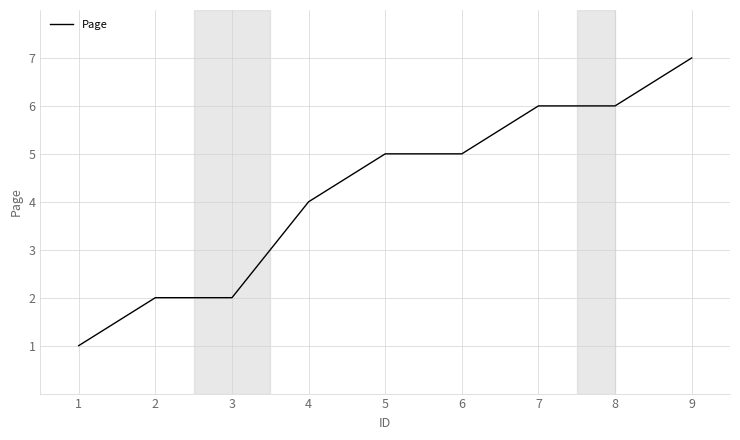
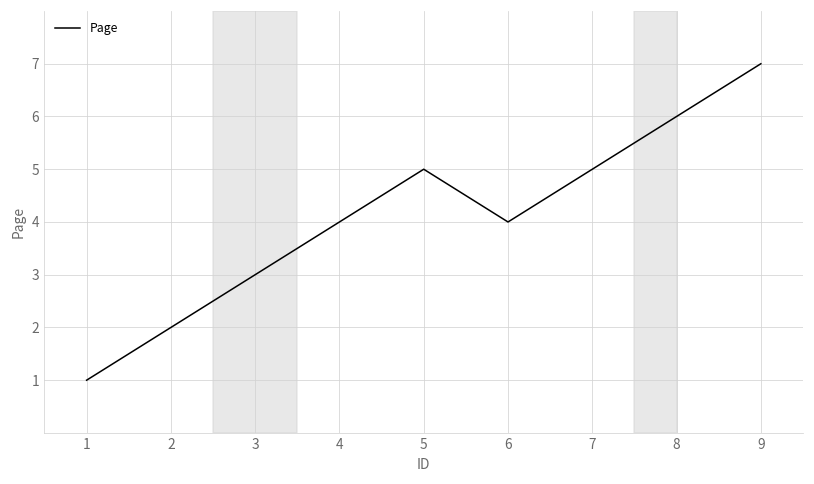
  {
    "1": 1,
    "2": 2,
-   "3": 2,
+   "3": 3,
    "4": 4,
    "5": 5,
-   "6": 5,
-   "7": 6,
+   "6": 4,
+   "7": 5,
    "8": 6,
    "9": 7
  }
